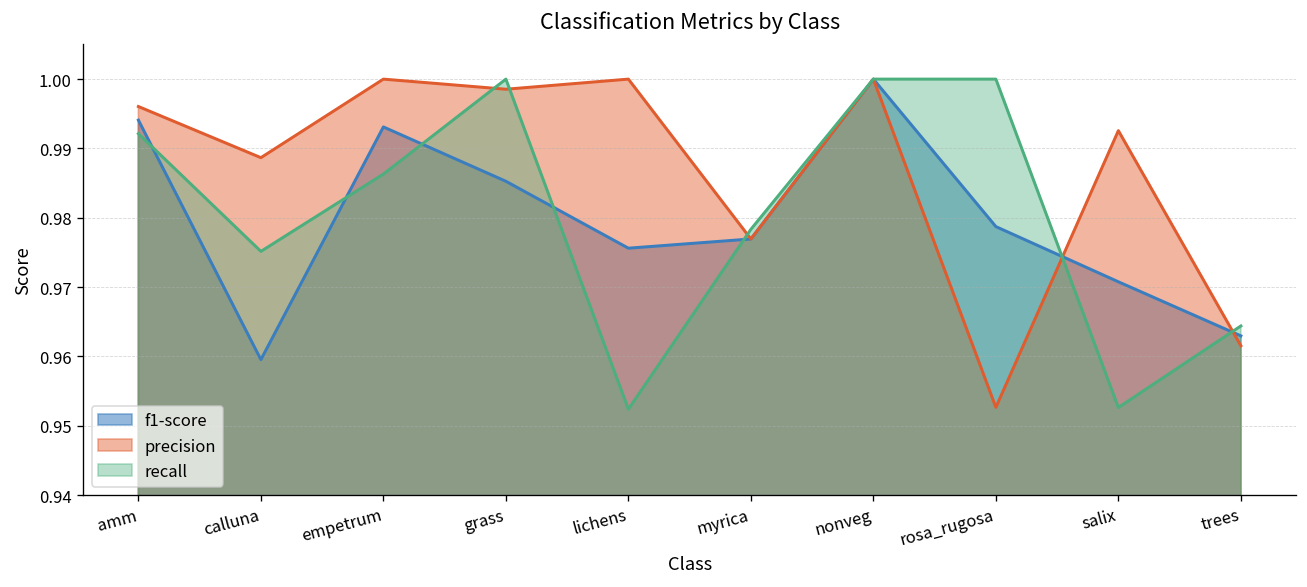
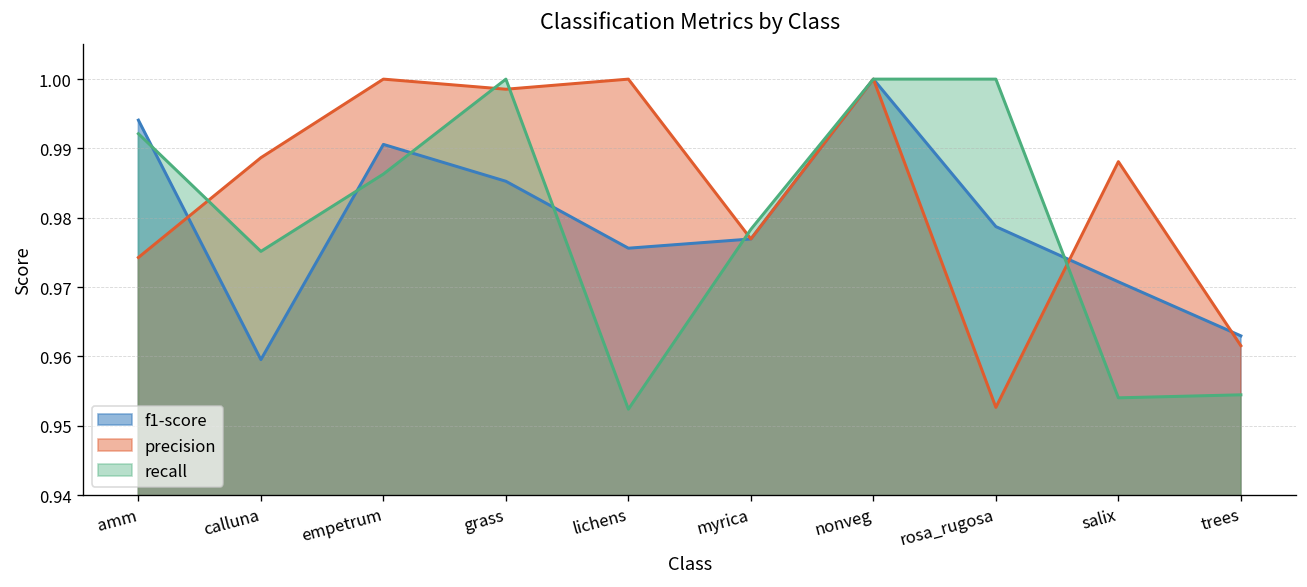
  {
    "f1-score": {
      "amm": 0.994,
      "calluna": 0.960,
-     "empetrum": 0.993,
+     "empetrum": 0.991,
      "grass": 0.985,
      "lichens": 0.976,
      "rosa_rugosa": 0.979,
      "salix": 0.971,
      "trees": 0.963
    },
    "precision": {
-     "amm": 0.996,
+     "amm": 0.974,
      "calluna": 0.989,
      "empetrum": 1.000,
      "grass": 0.999,
      "lichens": 1.000,
      "rosa_rugosa": 0.953,
-     "salix": 0.993,
+     "salix": 0.988,
      "trees": 0.962
    },
    "recall": {
      "amm": 0.992,
      "calluna": 0.975,
      "empetrum": 0.986,
      "grass": 1.000,
      "lichens": 0.952,
      "myrica": 0.978,
      "rosa_rugosa": 1.000,
-     "salix": 0.953,
-     "trees": 0.964
+     "salix": 0.954,
+     "trees": 0.954
    }
  }
